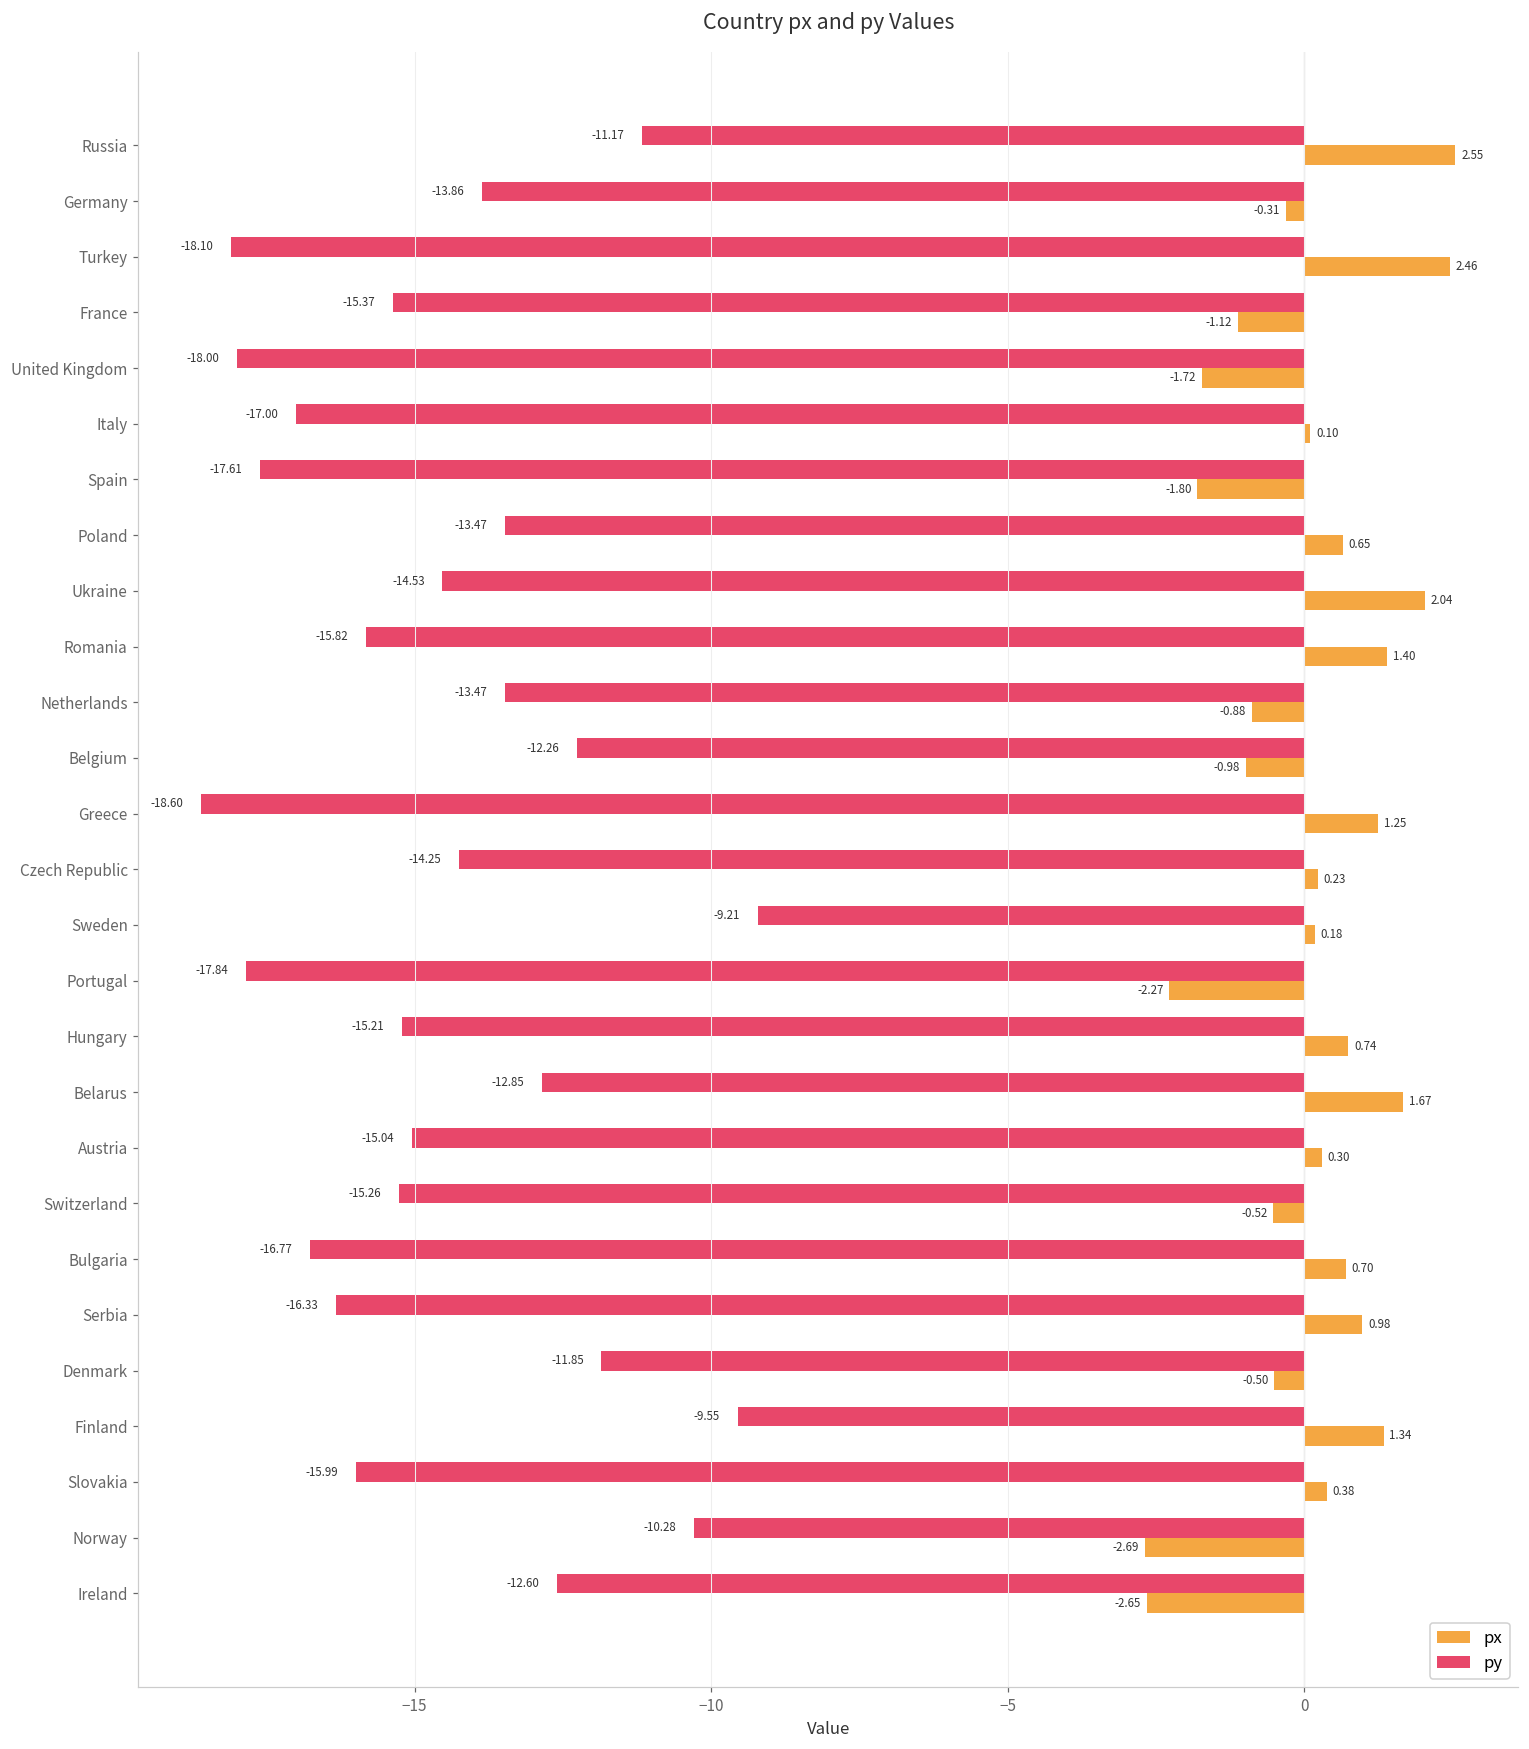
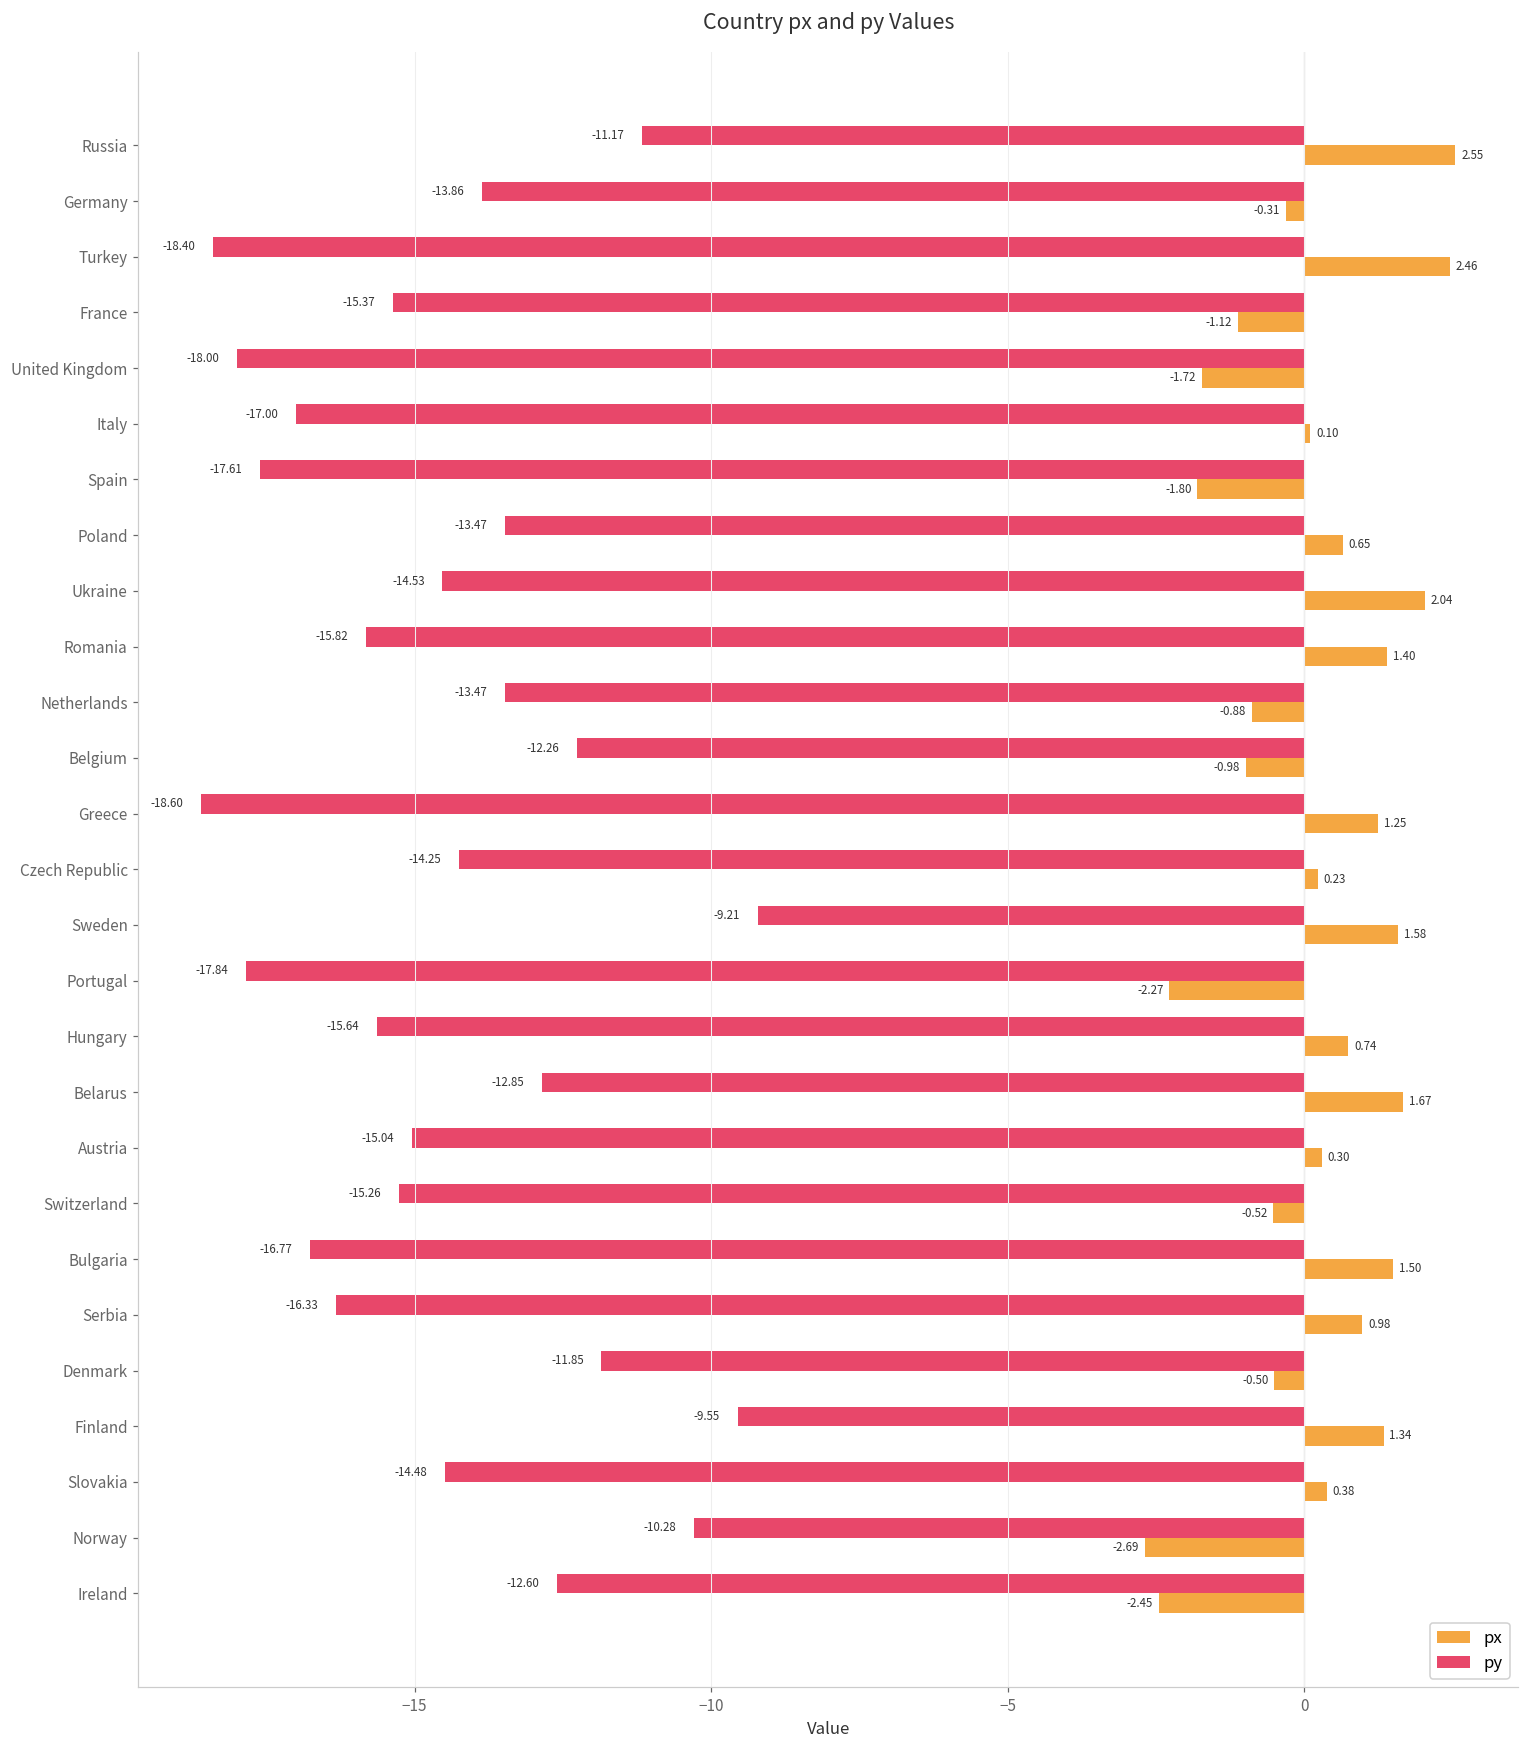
  {
    "px": {
      "Russia": 2.55,
      "Germany": -0.31,
      "Turkey": 2.46,
      "France": -1.12,
      "United Kingdom": -1.72,
      "Italy": 0.10,
      "Spain": -1.80,
      "Poland": 0.65,
      "Ukraine": 2.04,
      "Romania": 1.40,
      "Netherlands": -0.88,
      "Belgium": -0.98,
      "Greece": 1.25,
      "Czech Republic": 0.23,
-     "Sweden": 0.18,
+     "Sweden": 1.58,
      "Portugal": -2.27,
      "Hungary": 0.74,
      "Belarus": 1.67,
      "Austria": 0.30,
      "Switzerland": -0.52,
-     "Bulgaria": 0.70,
+     "Bulgaria": 1.50,
      "Serbia": 0.98,
      "Denmark": -0.50,
      "Finland": 1.34,
      "Slovakia": 0.38,
      "Norway": -2.69,
-     "Ireland": -2.65
+     "Ireland": -2.45
    },
    "py": {
      "Russia": -11.17,
      "Germany": -13.86,
-     "Turkey": -18.10,
+     "Turkey": -18.40,
      "France": -15.37,
      "United Kingdom": -18.00,
      "Italy": -17.00,
      "Spain": -17.61,
      "Poland": -13.47,
      "Ukraine": -14.53,
      "Romania": -15.82,
      "Netherlands": -13.47,
      "Belgium": -12.26,
      "Greece": -18.60,
      "Czech Republic": -14.25,
      "Sweden": -9.21,
      "Portugal": -17.84,
-     "Hungary": -15.21,
+     "Hungary": -15.64,
      "Belarus": -12.85,
      "Austria": -15.04,
      "Switzerland": -15.26,
      "Bulgaria": -16.77,
      "Serbia": -16.33,
      "Denmark": -11.85,
      "Finland": -9.55,
-     "Slovakia": -15.99,
+     "Slovakia": -14.48,
      "Norway": -10.28,
      "Ireland": -12.60
    }
  }
